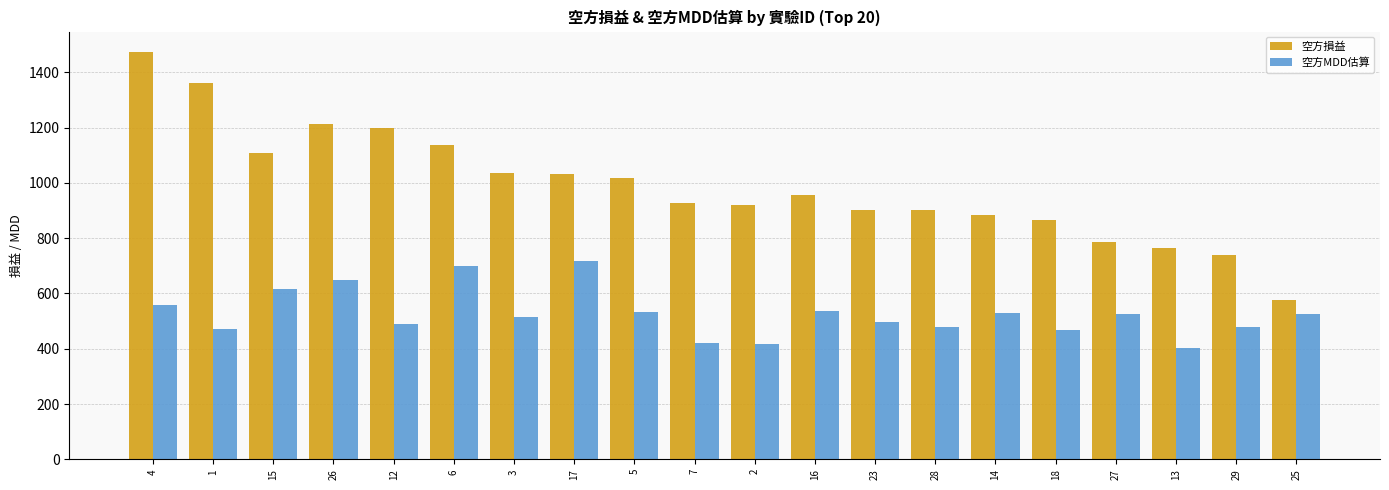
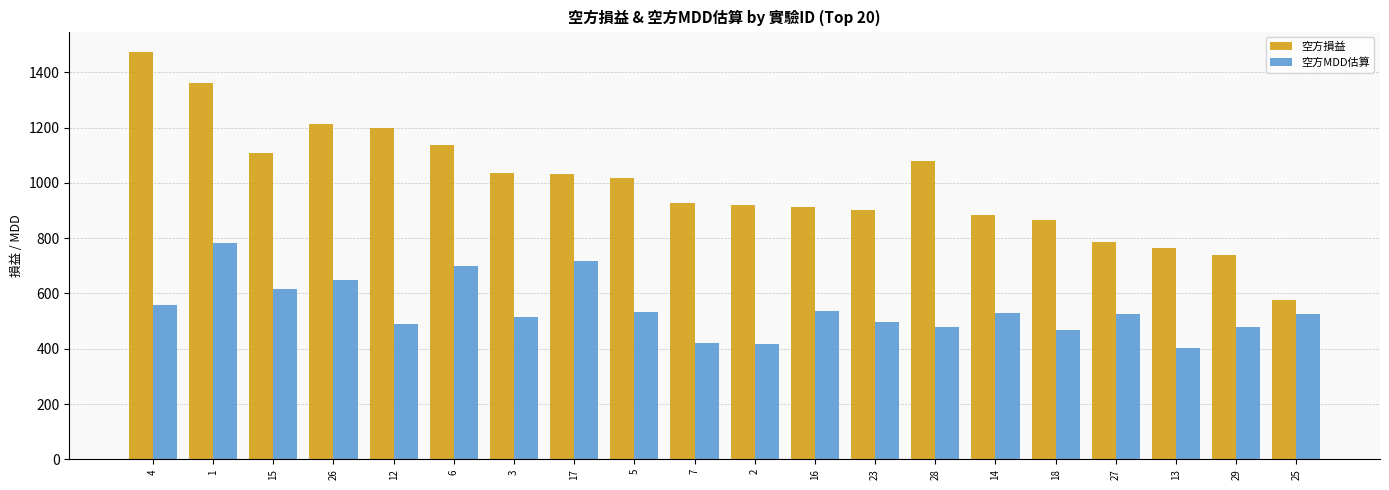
  {
    "空方損益": {
      "4": 1470,
      "1": 1360,
      "15": 1110,
      "26": 1210,
      "12": 1200,
      "6": 1140,
      "3": 1040,
      "17": 1030,
      "5": 1020,
      "7": 930,
      "2": 920,
-     "16": 960,
+     "16": 910,
      "23": 900,
-     "28": 900,
+     "28": 1080,
      "14": 880,
      "18": 870,
      "27": 780,
      "13": 770,
      "29": 740,
      "25": 570
    },
    "空方MDD估算": {
      "4": 560,
-     "1": 470,
+     "1": 780,
      "15": 620,
      "26": 650,
      "12": 490,
      "6": 700,
      "3": 520,
      "17": 720,
      "5": 530,
      "7": 420,
      "2": 420,
      "16": 540,
      "23": 500,
      "28": 480,
      "14": 530,
      "18": 470,
      "27": 530,
      "13": 400,
      "29": 480,
      "25": 530
    }
  }
